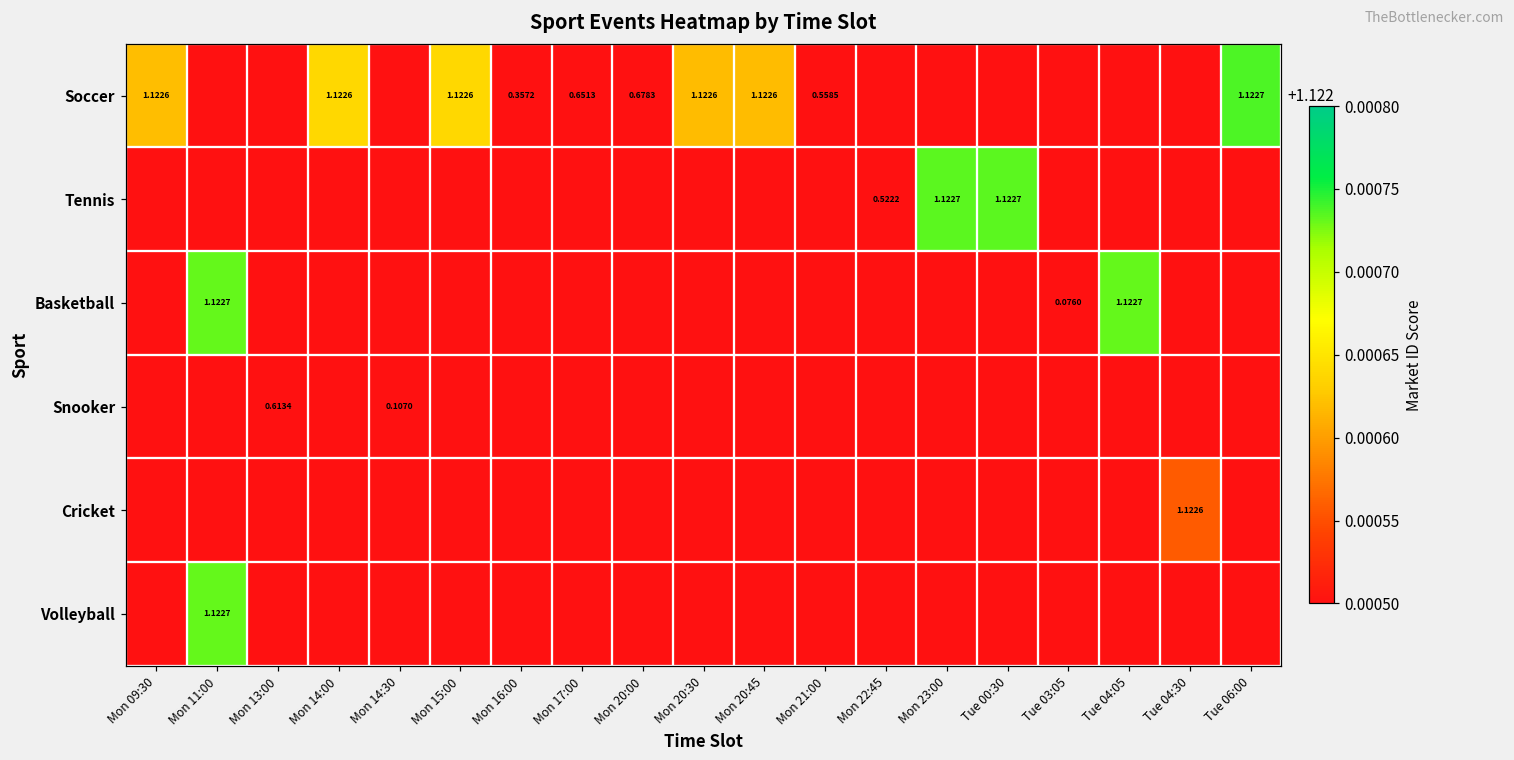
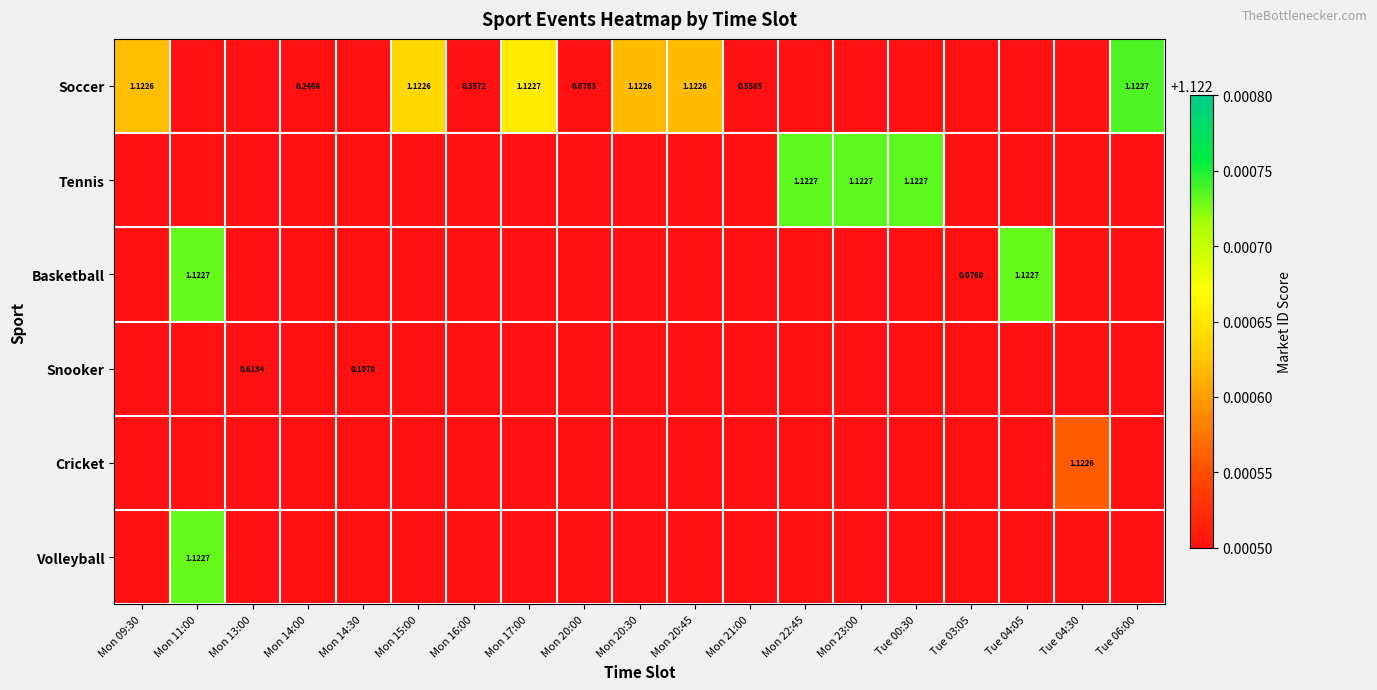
  {
    "Soccer": {
      "Mon 09:30": 1.1226,
-     "Mon 14:00": 1.1226,
+     "Mon 14:00": 0.2406,
      "Mon 15:00": 1.1226,
      "Mon 16:00": 0.3572,
-     "Mon 17:00": 0.6513,
+     "Mon 17:00": 1.1227,
      "Mon 20:00": 0.6783,
      "Mon 20:30": 1.1226,
      "Mon 20:45": 1.1226,
      "Mon 21:00": 0.5585,
      "Tue 06:00": 1.1227
    },
    "Tennis": {
-     "Mon 22:45": 0.5222,
+     "Mon 22:45": 1.1227,
      "Mon 23:00": 1.1227,
      "Tue 00:30": 1.1227
    },
    "Basketball": {
      "Mon 11:00": 1.1227,
      "Tue 03:05": 0.0760,
      "Tue 04:05": 1.1227
    },
    "Snooker": {
      "Mon 13:00": 0.6134,
      "Mon 14:30": 0.1070
    },
    "Cricket": {
      "Tue 04:30": 1.1226
    },
    "Volleyball": {
      "Mon 11:00": 1.1227
    }
  }
